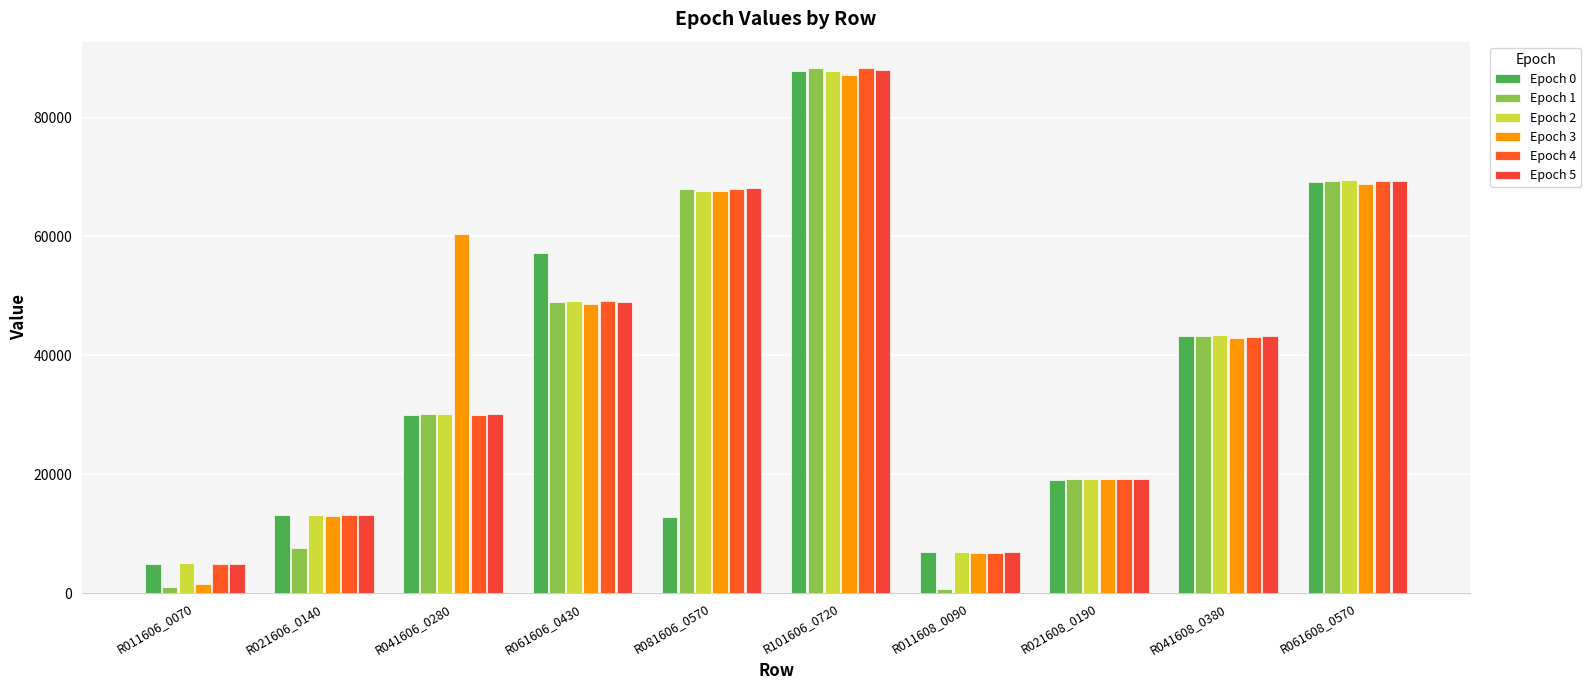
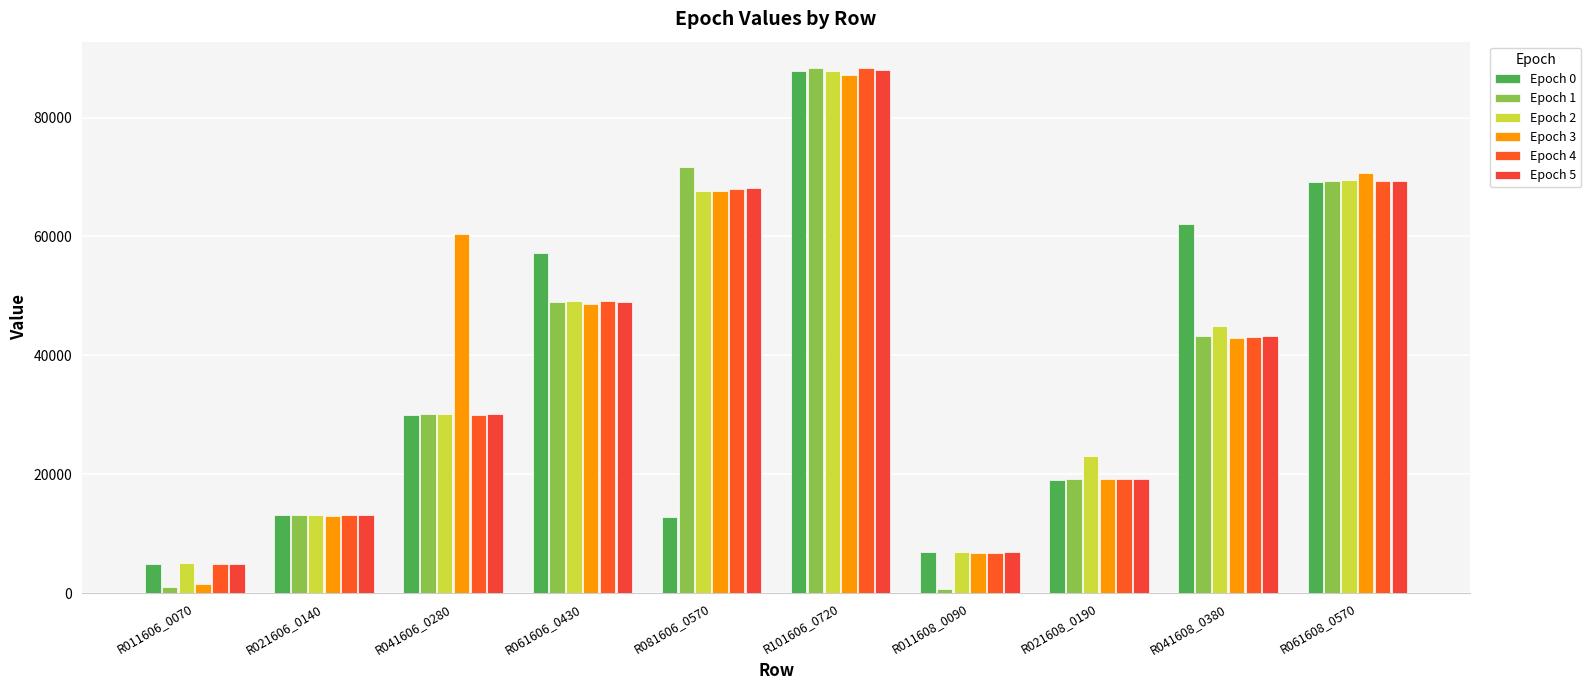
  {
    "Epoch 0": {
      "R011606_0070": 5000,
      "R021606_0140": 13000,
      "R041606_0280": 30000,
      "R061606_0430": 57000,
      "R081606_0570": 13000,
      "R101606_0720": 88000,
      "R011608_0090": 7000,
      "R021608_0190": 19000,
-     "R041608_0380": 43000,
+     "R041608_0380": 62000,
      "R061608_0570": 69000
    },
    "Epoch 1": {
      "R011606_0070": 1000,
-     "R021606_0140": 8000,
+     "R021606_0140": 13000,
      "R041606_0280": 30000,
      "R061606_0430": 49000,
-     "R081606_0570": 68000,
+     "R081606_0570": 72000,
      "R101606_0720": 88000,
      "R011608_0090": 1000,
      "R021608_0190": 19000,
      "R041608_0380": 43000,
      "R061608_0570": 69000
    },
    "Epoch 2": {
      "R011606_0070": 5000,
      "R021606_0140": 13000,
      "R041606_0280": 30000,
      "R061606_0430": 49000,
      "R081606_0570": 68000,
      "R101606_0720": 88000,
      "R011608_0090": 7000,
-     "R021608_0190": 19000,
-     "R041608_0380": 43000,
+     "R021608_0190": 23000,
+     "R041608_0380": 45000,
      "R061608_0570": 70000
    },
    "Epoch 3": {
      "R011606_0070": 2000,
      "R021606_0140": 13000,
      "R041606_0280": 60000,
      "R061606_0430": 49000,
      "R081606_0570": 68000,
      "R101606_0720": 87000,
      "R011608_0090": 7000,
      "R021608_0190": 19000,
      "R041608_0380": 43000,
-     "R061608_0570": 69000
+     "R061608_0570": 71000
    }
  }
